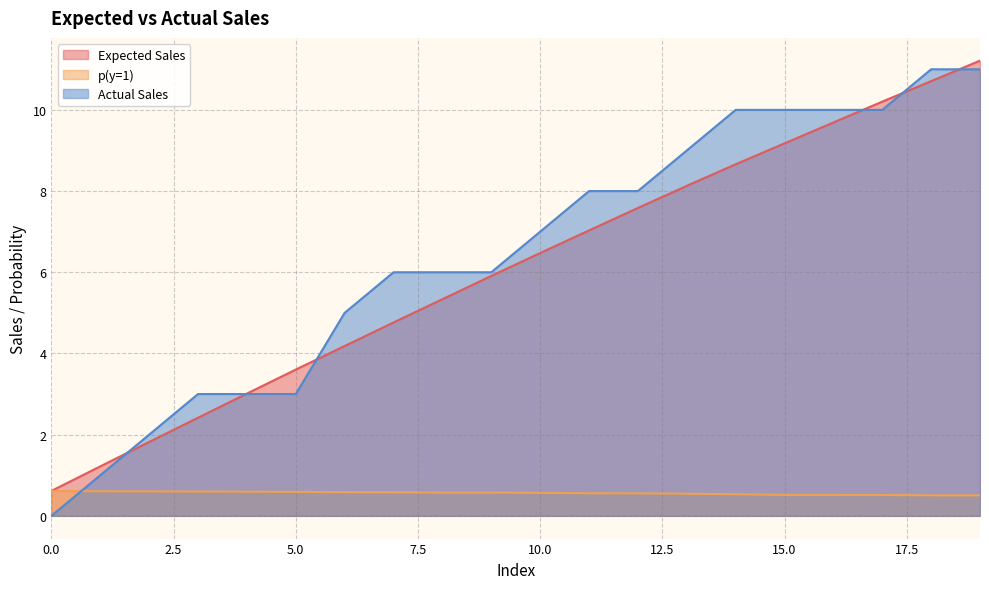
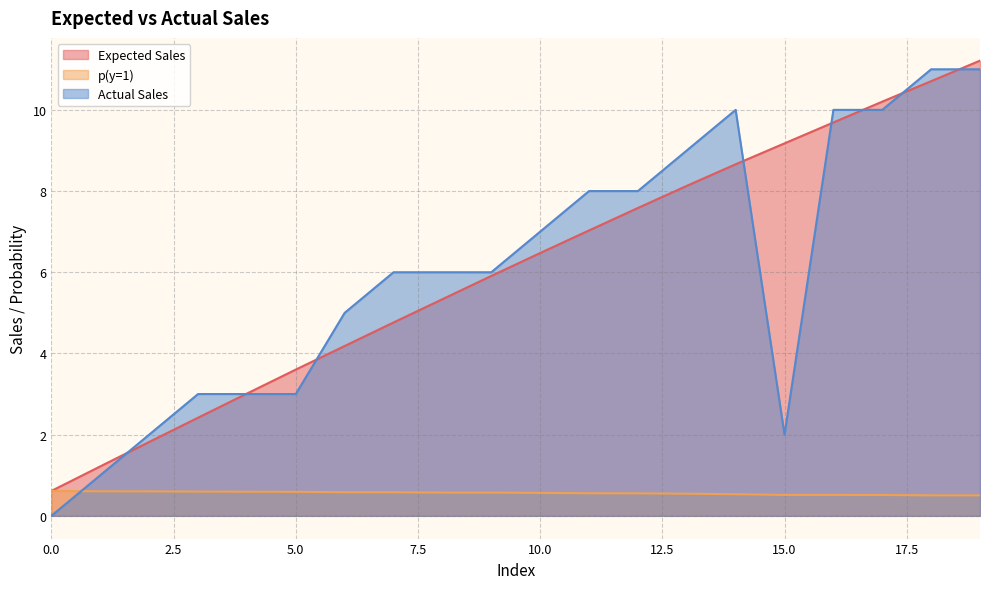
  {
    "Actual Sales": {
      "0.0": 0,
      "5.0": 3,
      "10.0": 7,
-     "15.0": 10
+     "15.0": 2
    }
  }
